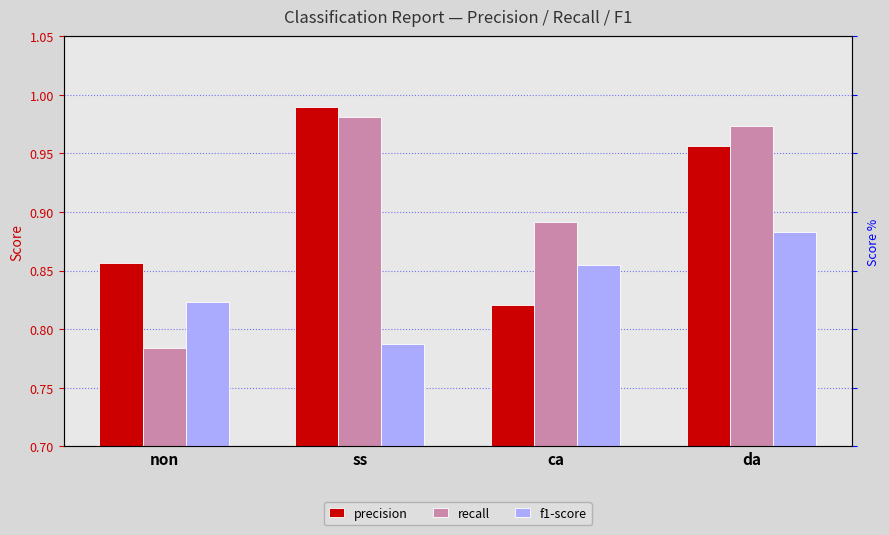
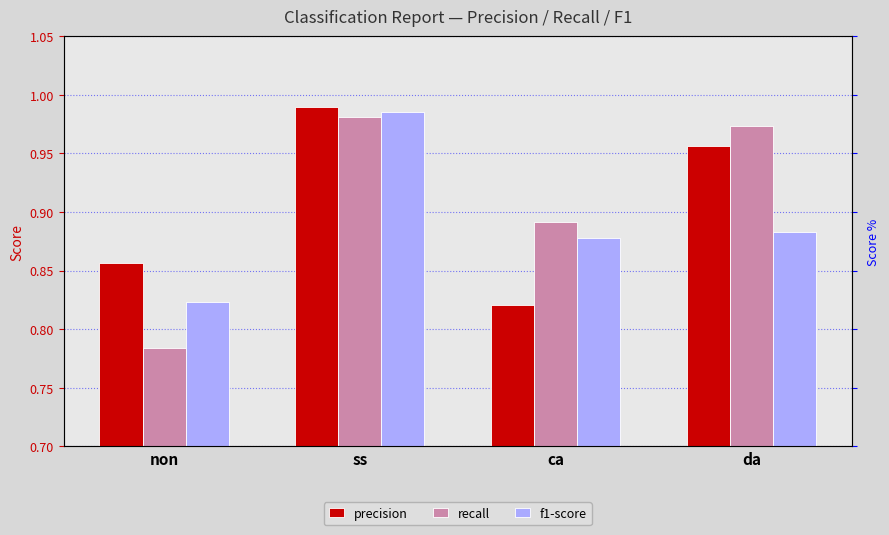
  {
    "precision": {
      "non": 0.857,
      "ss": 0.990,
      "ca": 0.821,
      "da": 0.956
    },
    "recall": {
      "non": 0.784,
      "ss": 0.981,
      "ca": 0.891,
      "da": 0.973
    },
    "f1-score": {
      "non": 0.823,
-     "ss": 0.788,
-     "ca": 0.855,
+     "ss": 0.985,
+     "ca": 0.878,
      "da": 0.883
    }
  }
